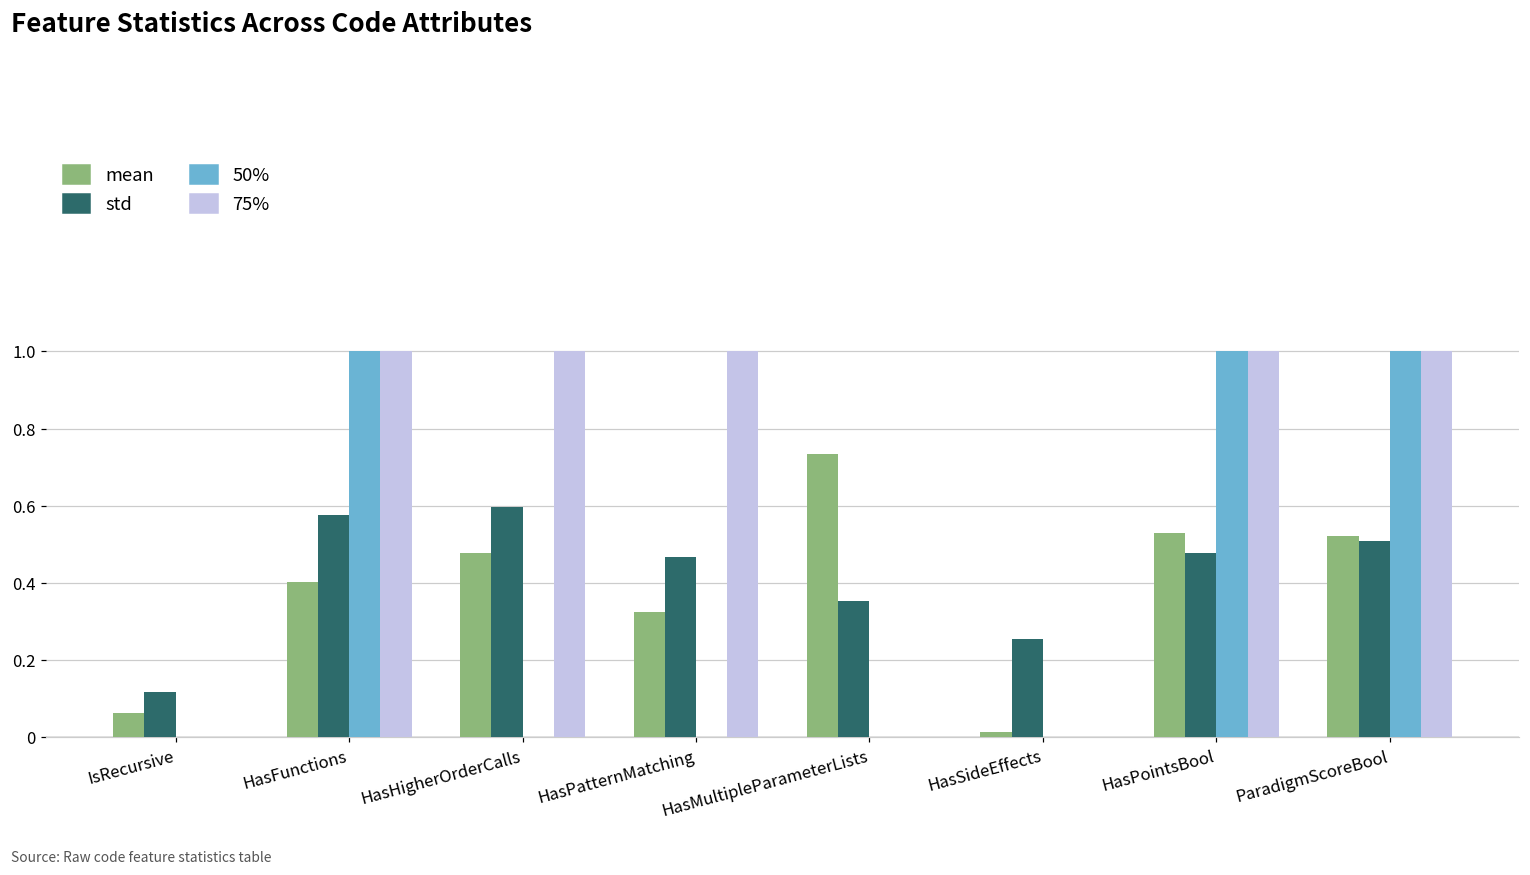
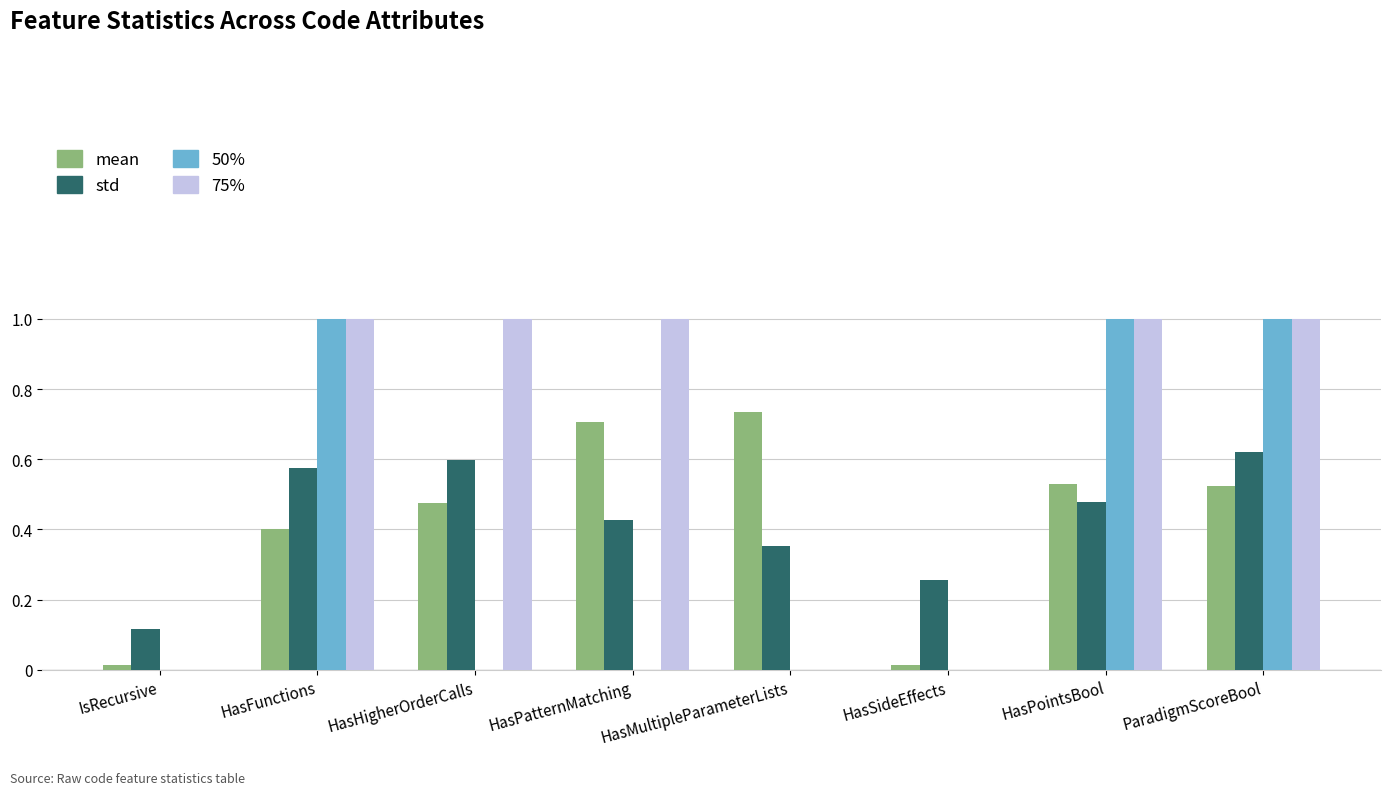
  {
    "mean": {
-     "IsRecursive": 0.06,
+     "IsRecursive": 0.01,
      "HasFunctions": 0.40,
      "HasHigherOrderCalls": 0.48,
-     "HasPatternMatching": 0.32,
+     "HasPatternMatching": 0.71,
      "HasMultipleParameterLists": 0.73,
      "HasSideEffects": 0.01,
      "HasPointsBool": 0.53,
      "ParadigmScoreBool": 0.52
    },
    "std": {
      "IsRecursive": 0.12,
      "HasFunctions": 0.58,
      "HasHigherOrderCalls": 0.60,
-     "HasPatternMatching": 0.47,
+     "HasPatternMatching": 0.43,
      "HasMultipleParameterLists": 0.35,
      "HasSideEffects": 0.26,
      "HasPointsBool": 0.48,
-     "ParadigmScoreBool": 0.51
+     "ParadigmScoreBool": 0.62
    },
    "50%": {
      "IsRecursive": 0.00,
      "HasFunctions": 1.00,
      "HasHigherOrderCalls": 0.00,
      "HasPatternMatching": 0.00,
      "HasMultipleParameterLists": 0.00,
      "HasSideEffects": 0.00,
      "HasPointsBool": 1.00,
      "ParadigmScoreBool": 1.00
    },
    "75%": {
      "IsRecursive": 0.00,
      "HasFunctions": 1.00,
      "HasHigherOrderCalls": 1.00,
      "HasPatternMatching": 1.00,
      "HasMultipleParameterLists": 0.00,
      "HasSideEffects": 0.00,
      "HasPointsBool": 1.00,
      "ParadigmScoreBool": 1.00
    }
  }
